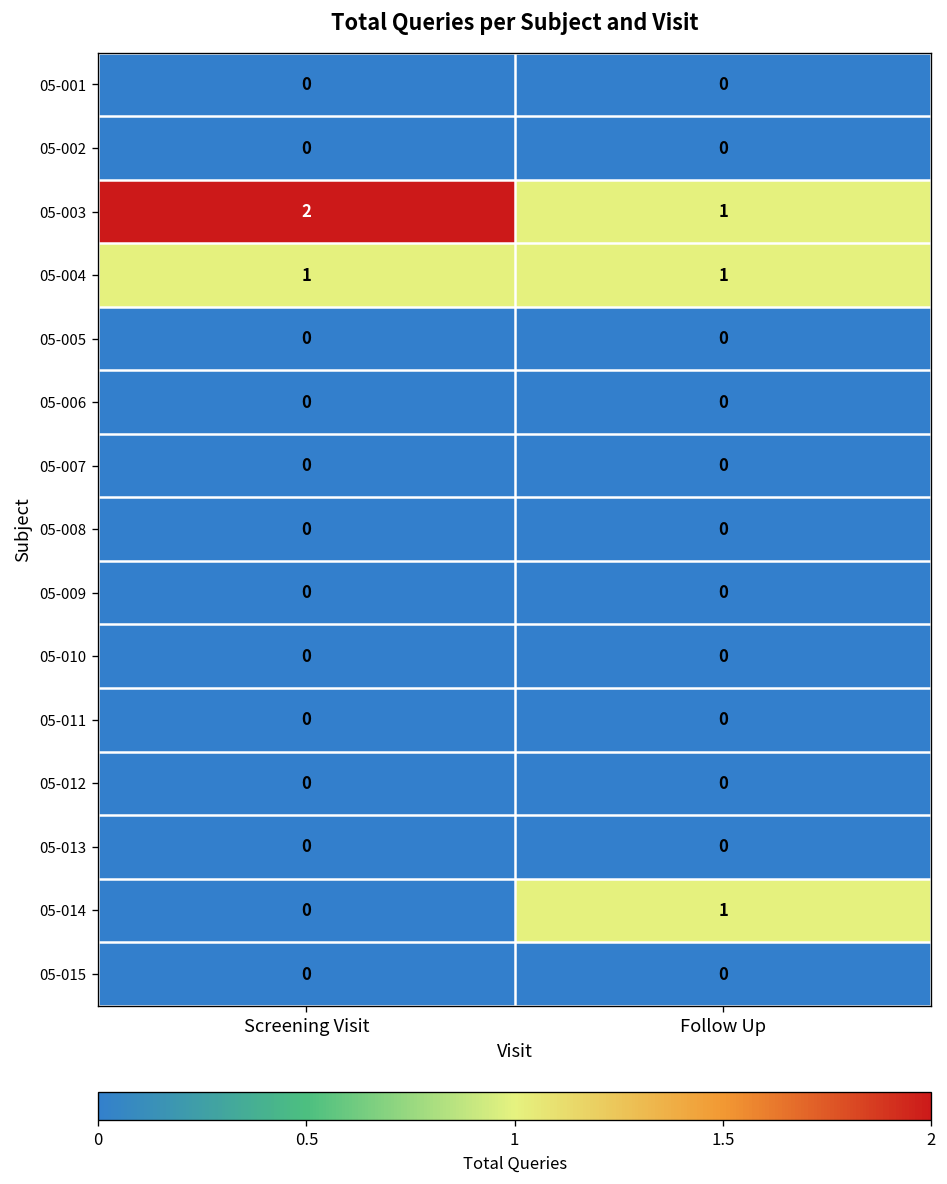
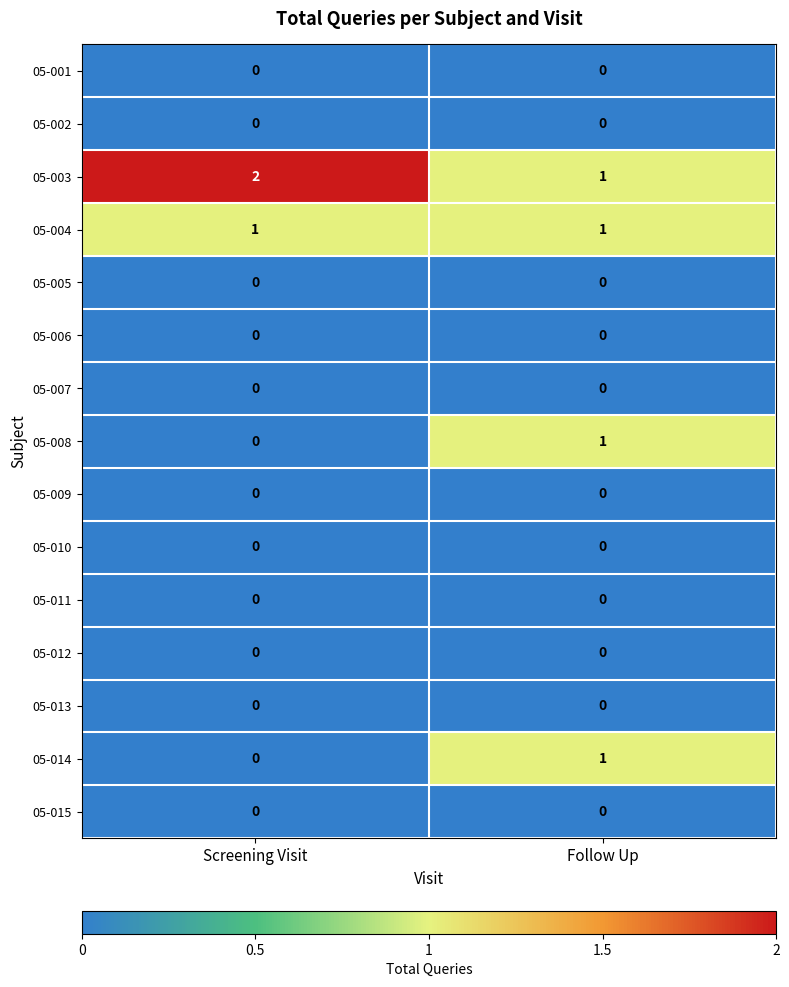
  {
    "05-001": {
      "Screening Visit": 0,
      "Follow Up": 0
    },
    "05-002": {
      "Screening Visit": 0,
      "Follow Up": 0
    },
    "05-003": {
      "Screening Visit": 2,
      "Follow Up": 1
    },
    "05-004": {
      "Screening Visit": 1,
      "Follow Up": 1
    },
    "05-005": {
      "Screening Visit": 0,
      "Follow Up": 0
    },
    "05-006": {
      "Screening Visit": 0,
      "Follow Up": 0
    },
    "05-007": {
      "Screening Visit": 0,
      "Follow Up": 0
    },
    "05-008": {
      "Screening Visit": 0,
-     "Follow Up": 0
+     "Follow Up": 1
    },
    "05-009": {
      "Screening Visit": 0,
      "Follow Up": 0
    },
    "05-010": {
      "Screening Visit": 0,
      "Follow Up": 0
    },
    "05-011": {
      "Screening Visit": 0,
      "Follow Up": 0
    },
    "05-012": {
      "Screening Visit": 0,
      "Follow Up": 0
    },
    "05-013": {
      "Screening Visit": 0,
      "Follow Up": 0
    },
    "05-014": {
      "Screening Visit": 0,
      "Follow Up": 1
    },
    "05-015": {
      "Screening Visit": 0,
      "Follow Up": 0
    }
  }
